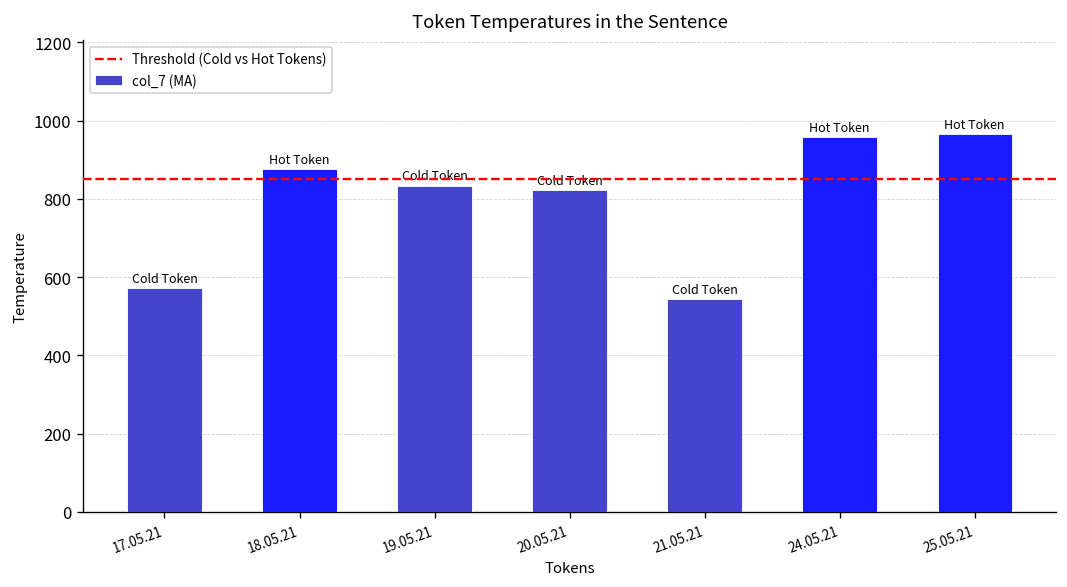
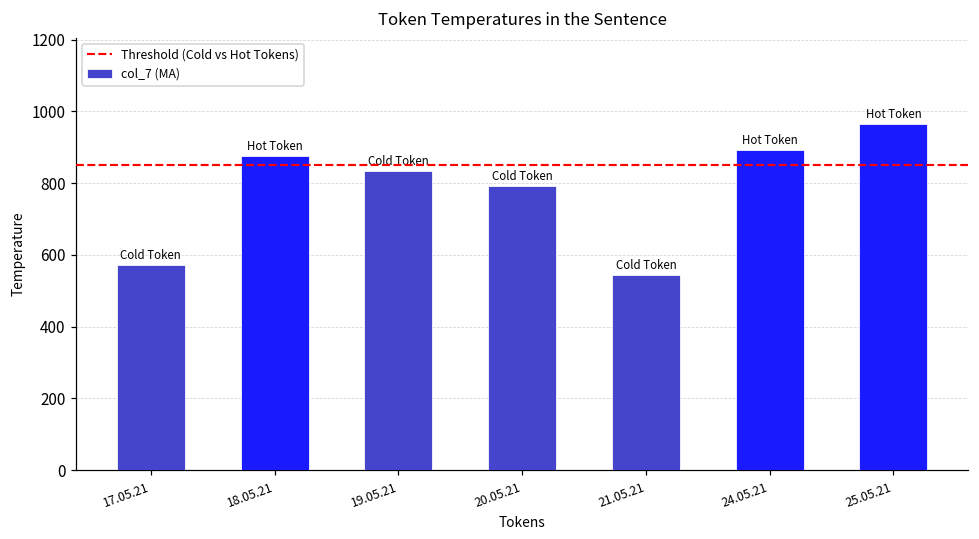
  {
    "17.05.21": 570,
    "18.05.21": 870,
    "19.05.21": 830,
-   "20.05.21": 820,
+   "20.05.21": 790,
    "21.05.21": 540,
-   "24.05.21": 960,
+   "24.05.21": 890,
    "25.05.21": 960
  }
